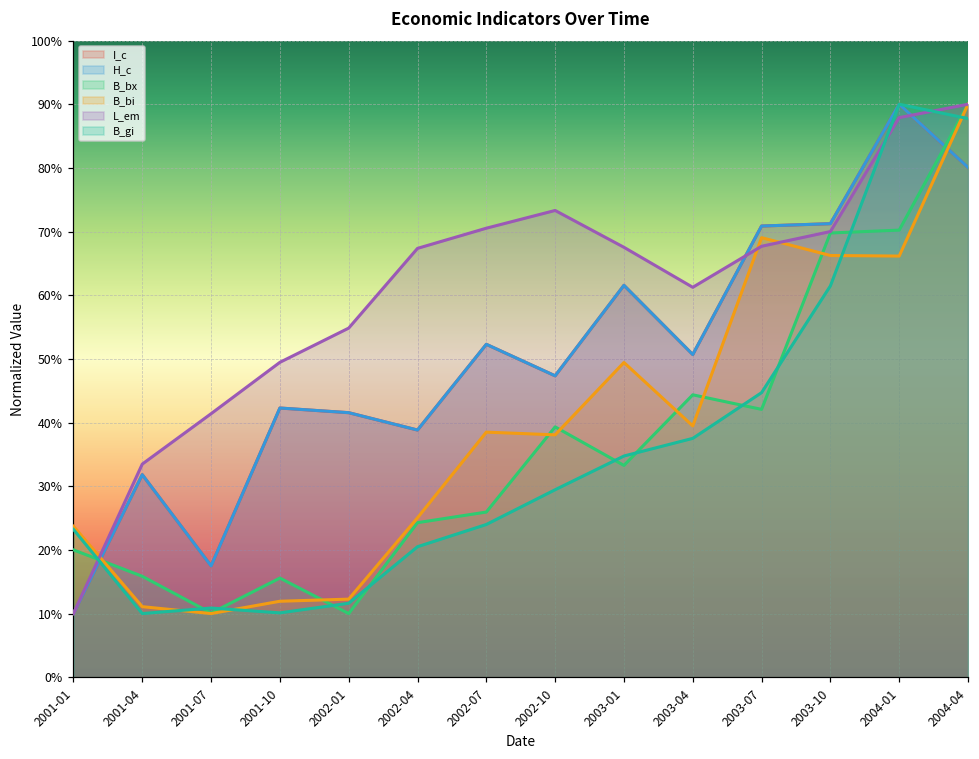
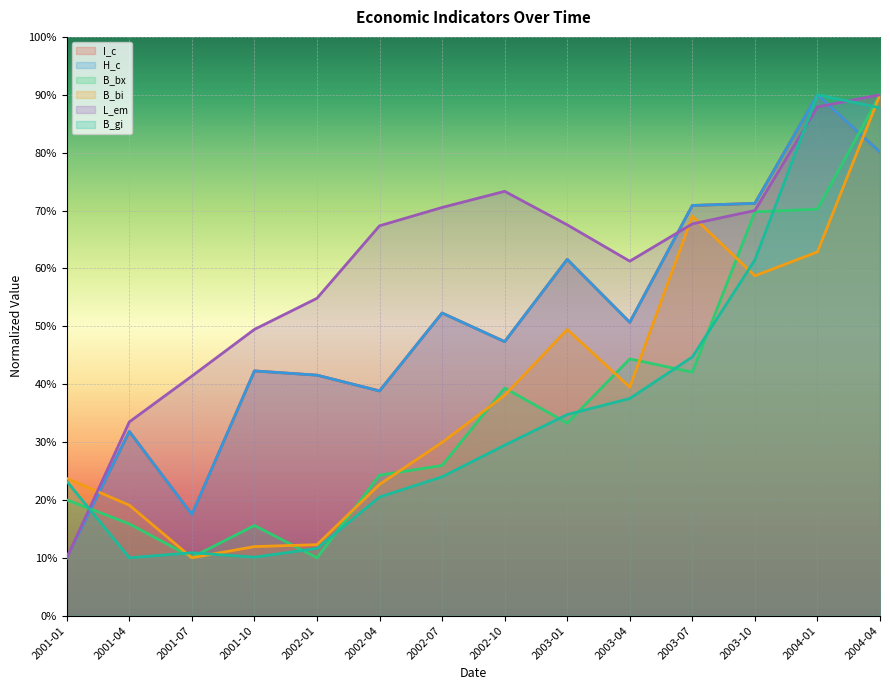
  {
    "B_bi": {
      "2001-01": "24%",
-     "2001-04": "11%",
+     "2001-04": "19%",
      "2001-10": "12%",
      "2002-01": "12%",
-     "2002-04": "25%",
-     "2002-07": "38%",
+     "2002-04": "23%",
+     "2002-07": "30%",
      "2002-10": "38%",
      "2003-01": "49%",
      "2003-04": "39%",
      "2003-07": "69%",
-     "2003-10": "66%",
-     "2004-01": "66%"
+     "2003-10": "59%",
+     "2004-01": "63%"
    }
  }
